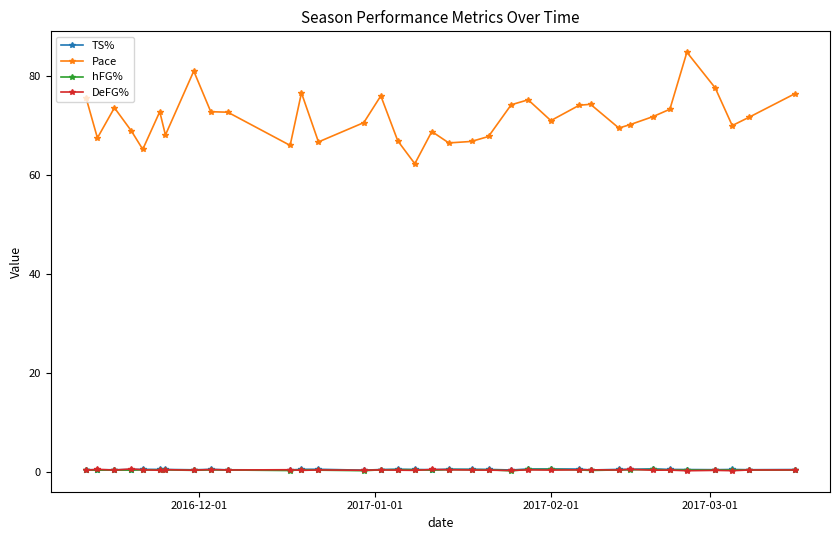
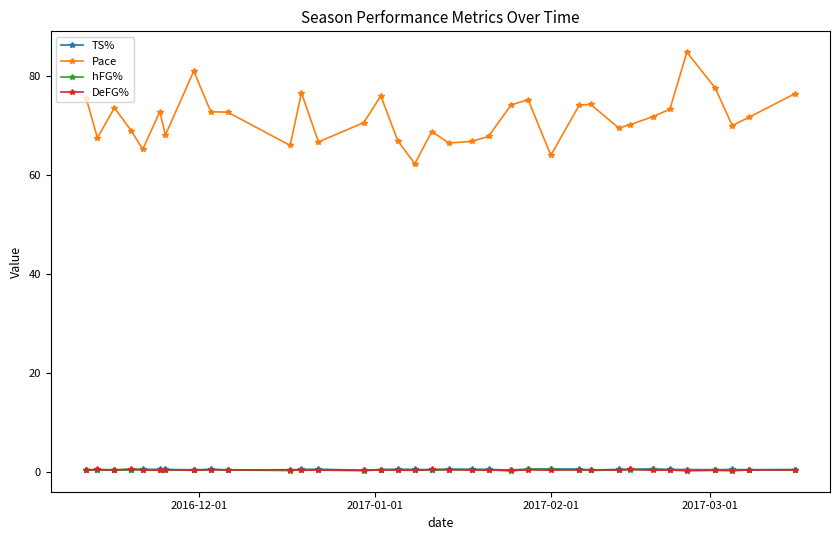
  {
    "Pace": {
-     "2017-02-01": 71
+     "2017-02-01": 64
    }
  }
